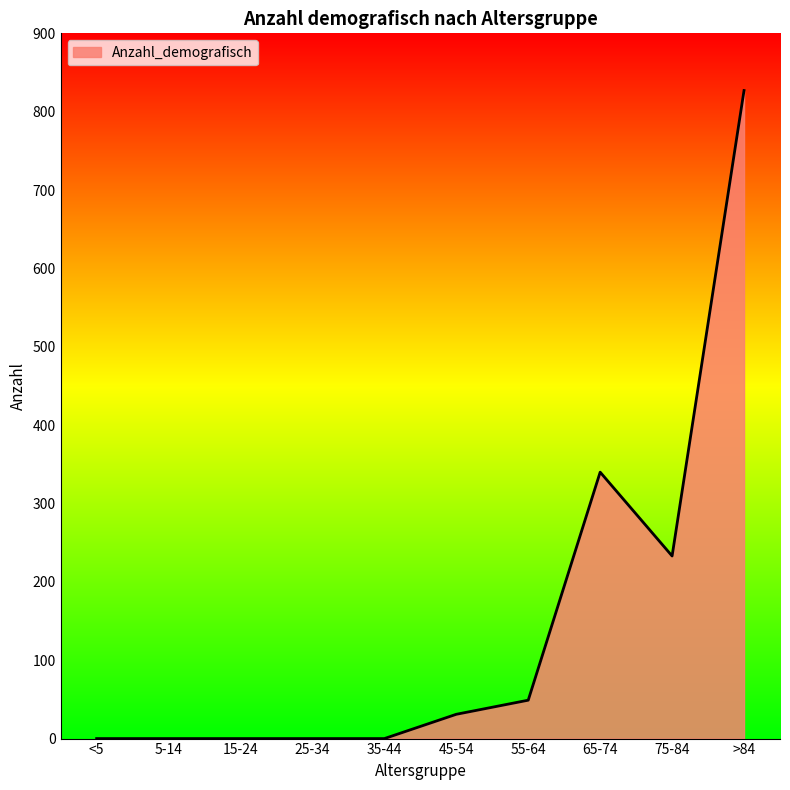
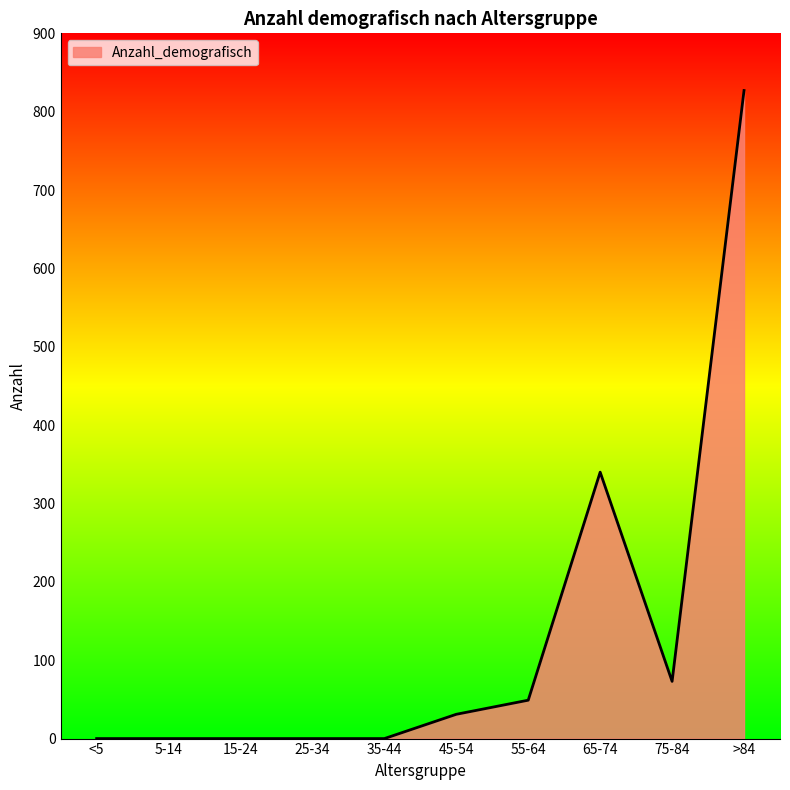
  {
    "<5": 0,
    "5-14": 0,
    "15-24": 0,
    "25-34": 0,
    "35-44": 0,
    "45-54": 30,
    "55-64": 50,
    "65-74": 340,
-   "75-84": 230,
+   "75-84": 70,
    ">84": 830
  }
